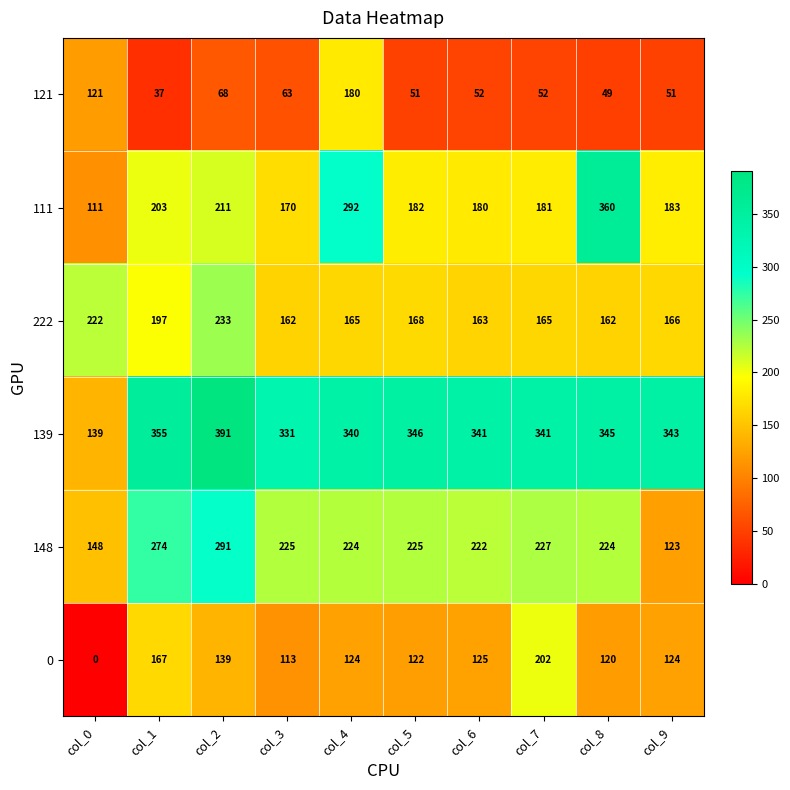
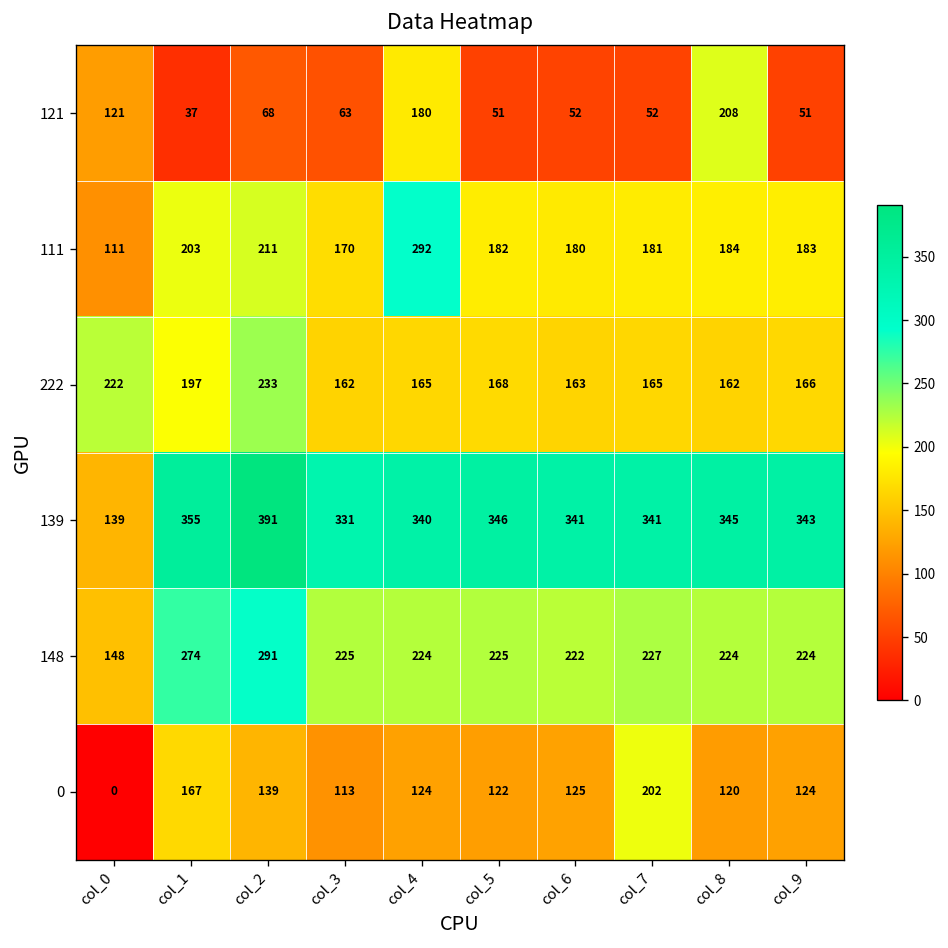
  {
    "121": {
      "col_0": 121,
      "col_1": 37,
      "col_2": 68,
      "col_3": 63,
      "col_4": 180,
      "col_5": 51,
      "col_6": 52,
      "col_7": 52,
-     "col_8": 49,
+     "col_8": 208,
      "col_9": 51
    },
    "111": {
      "col_0": 111,
      "col_1": 203,
      "col_2": 211,
      "col_3": 170,
      "col_4": 292,
      "col_5": 182,
      "col_6": 180,
      "col_7": 181,
-     "col_8": 360,
+     "col_8": 184,
      "col_9": 183
    },
    "222": {
      "col_0": 222,
      "col_1": 197,
      "col_2": 233,
      "col_3": 162,
      "col_4": 165,
      "col_5": 168,
      "col_6": 163,
      "col_7": 165,
      "col_8": 162,
      "col_9": 166
    },
    "139": {
      "col_0": 139,
      "col_1": 355,
      "col_2": 391,
      "col_3": 331,
      "col_4": 340,
      "col_5": 346,
      "col_6": 341,
      "col_7": 341,
      "col_8": 345,
      "col_9": 343
    },
    "148": {
      "col_0": 148,
      "col_1": 274,
      "col_2": 291,
      "col_3": 225,
      "col_4": 224,
      "col_5": 225,
      "col_6": 222,
      "col_7": 227,
      "col_8": 224,
-     "col_9": 123
+     "col_9": 224
    },
    "0": {
      "col_0": 0,
      "col_1": 167,
      "col_2": 139,
      "col_3": 113,
      "col_4": 124,
      "col_5": 122,
      "col_6": 125,
      "col_7": 202,
      "col_8": 120,
      "col_9": 124
    }
  }
